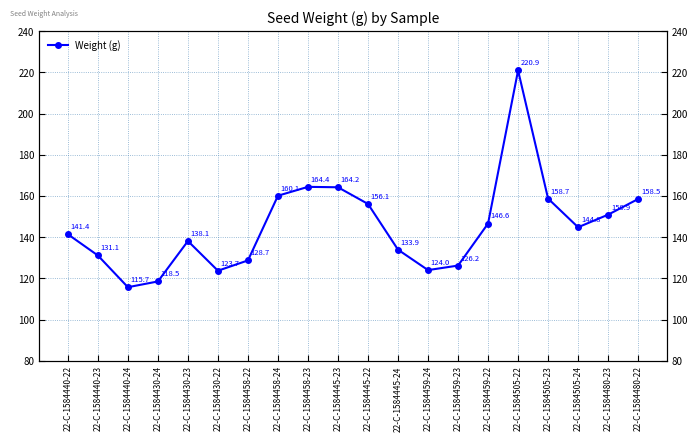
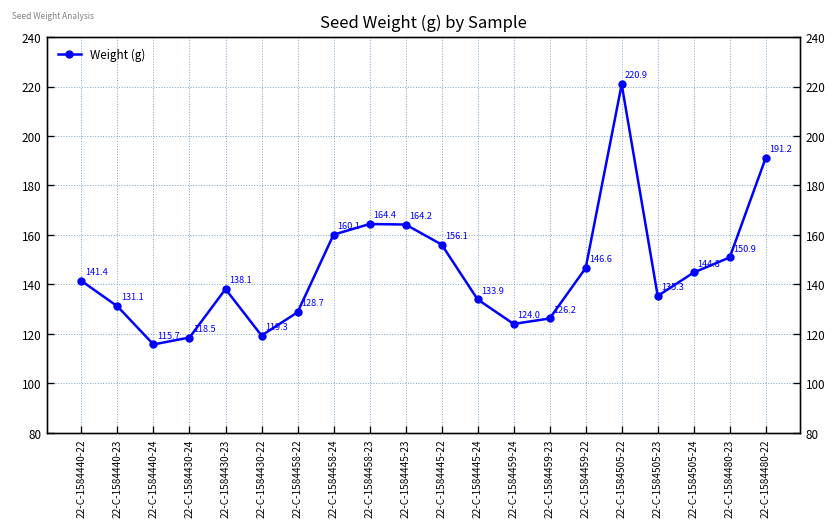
  {
    "22-C-1584440-22": 141.4,
    "22-C-1584440-23": 131.1,
    "22-C-1584440-24": 115.7,
    "22-C-1584430-24": 118.5,
    "22-C-1584430-23": 138.1,
-   "22-C-1584430-22": 123.7,
+   "22-C-1584430-22": 119.3,
    "22-C-1584458-22": 128.7,
    "22-C-1584458-24": 160.1,
    "22-C-1584458-23": 164.4,
    "22-C-1584445-23": 164.2,
    "22-C-1584445-22": 156.1,
    "22-C-1584445-24": 133.9,
    "22-C-1584459-24": 124.0,
    "22-C-1584459-23": 126.2,
    "22-C-1584459-22": 146.6,
    "22-C-1584505-22": 220.9,
-   "22-C-1584505-23": 158.7,
+   "22-C-1584505-23": 135.3,
    "22-C-1584505-24": 144.8,
    "22-C-1584480-23": 150.9,
-   "22-C-1584480-22": 158.5
+   "22-C-1584480-22": 191.2
  }
